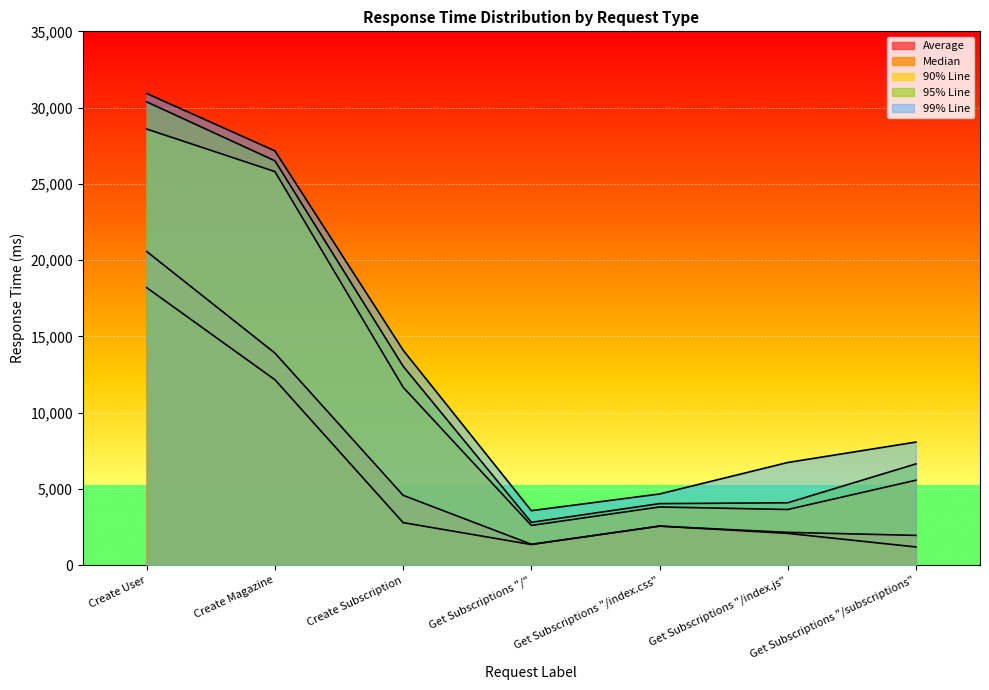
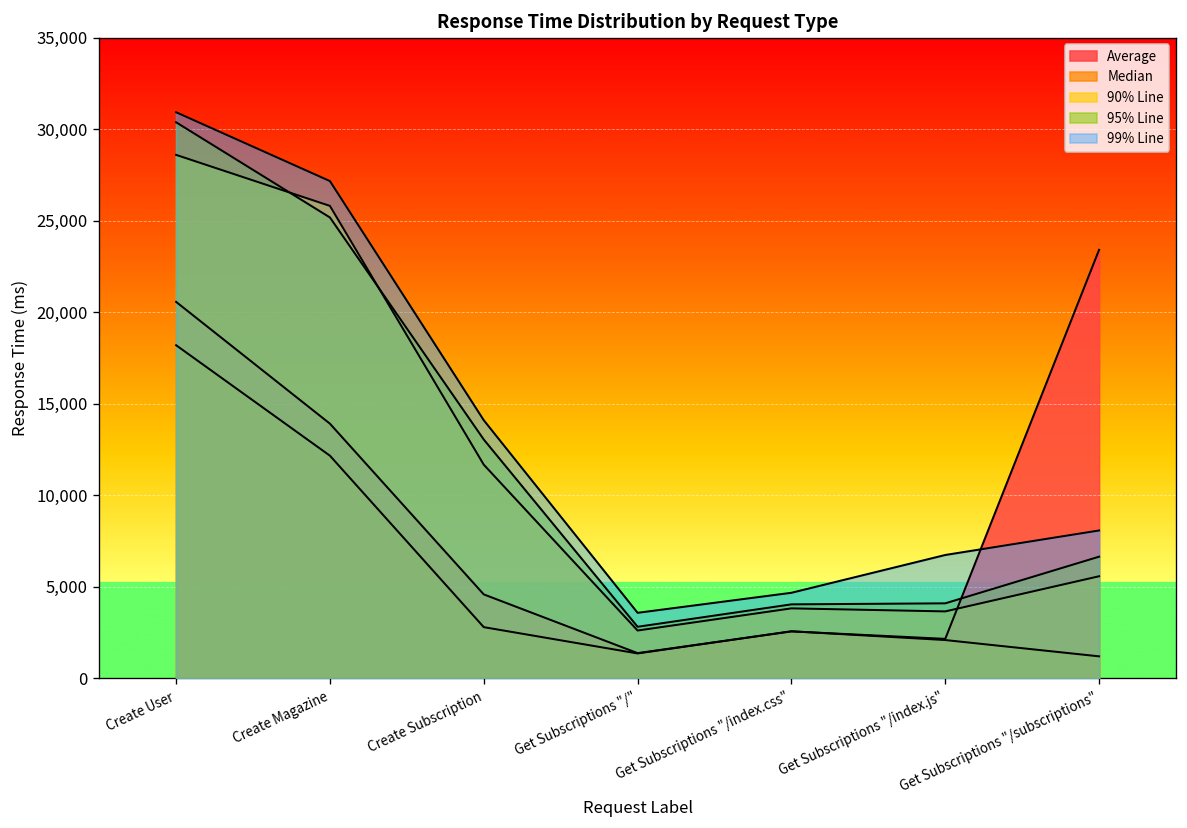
  {
    "Average": {
      "Create User": "20,600",
      "Create Magazine": "13,900",
      "Create Subscription": "4,600",
-     "Get Subscriptions \"/subscriptions\"": "2,000"
+     "Get Subscriptions \"/subscriptions\"": "23,400"
    },
    "95% Line": {
      "Create User": "30,400",
-     "Create Magazine": "26,500",
+     "Create Magazine": "25,200",
      "Create Subscription": "13,000",
      "Get Subscriptions \"/\"": "2,800",
      "Get Subscriptions \"/index.css\"": "4,000",
      "Get Subscriptions \"/index.js\"": "4,100",
      "Get Subscriptions \"/subscriptions\"": "6,600"
    },
    "99% Line": {
      "Create User": "30,900",
      "Create Magazine": "27,200",
      "Create Subscription": "14,100",
      "Get Subscriptions \"/\"": "3,600",
      "Get Subscriptions \"/index.css\"": "4,700",
      "Get Subscriptions \"/index.js\"": "6,700",
      "Get Subscriptions \"/subscriptions\"": "8,100"
    }
  }
